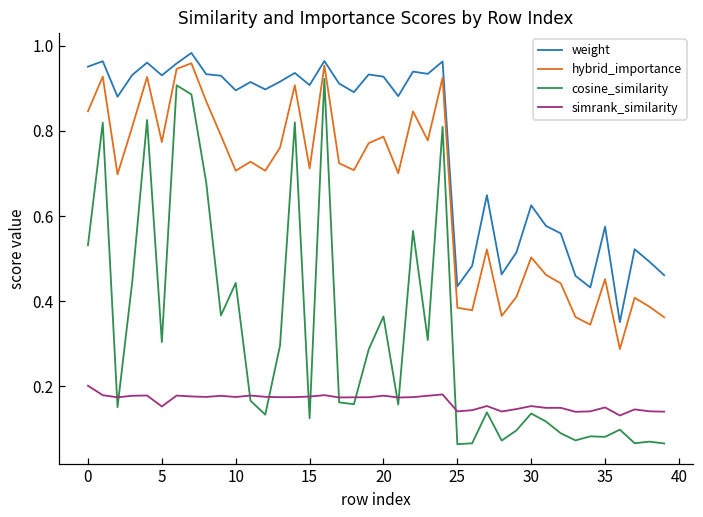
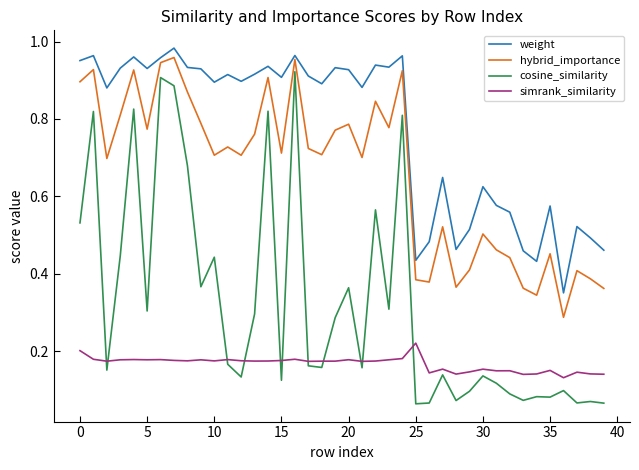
  {
    "weight": {
      "0": 0.95,
      "5": 0.93,
      "10": 0.90,
      "15": 0.91,
      "20": 0.93,
      "25": 0.43,
      "30": 0.63,
      "35": 0.58
    },
    "hybrid_importance": {
-     "0": 0.85,
+     "0": 0.90,
      "5": 0.77,
      "10": 0.71,
      "15": 0.71,
      "20": 0.79,
      "25": 0.38,
      "30": 0.50,
      "35": 0.45
    },
    "cosine_similarity": {
      "0": 0.53,
      "5": 0.30,
      "10": 0.44,
      "15": 0.12,
      "20": 0.36,
      "25": 0.06,
      "30": 0.14,
      "35": 0.08
    },
    "simrank_similarity": {
      "0": 0.20,
-     "5": 0.15,
+     "5": 0.18,
      "10": 0.17,
      "15": 0.18,
      "20": 0.18,
-     "25": 0.14,
+     "25": 0.22,
      "30": 0.15,
      "35": 0.15
    }
  }
